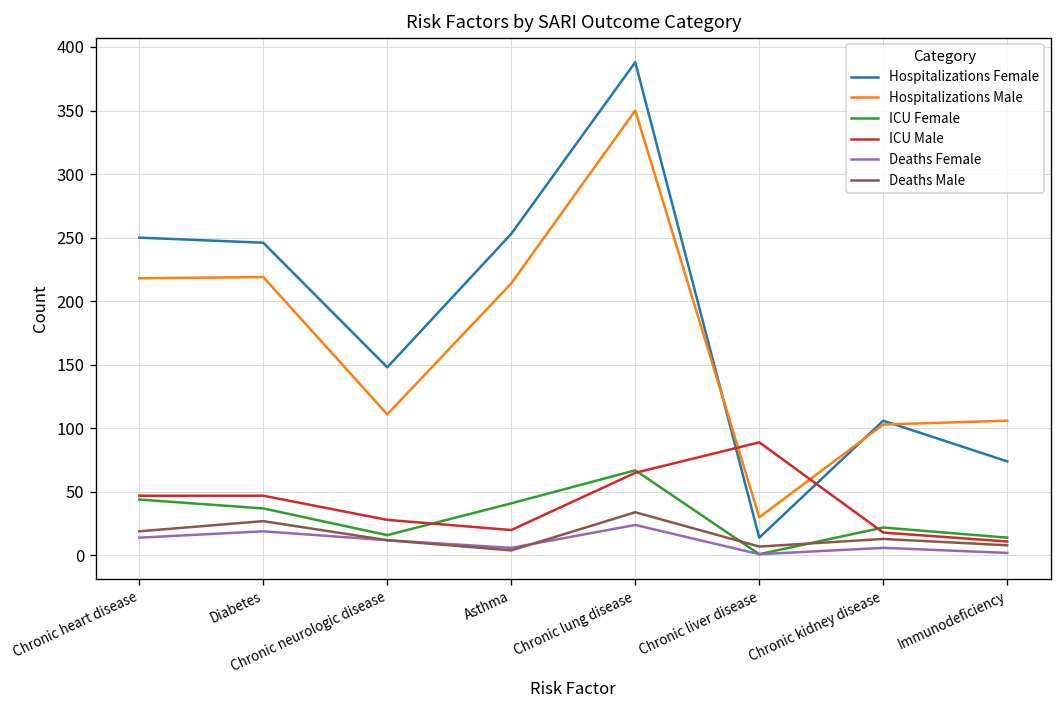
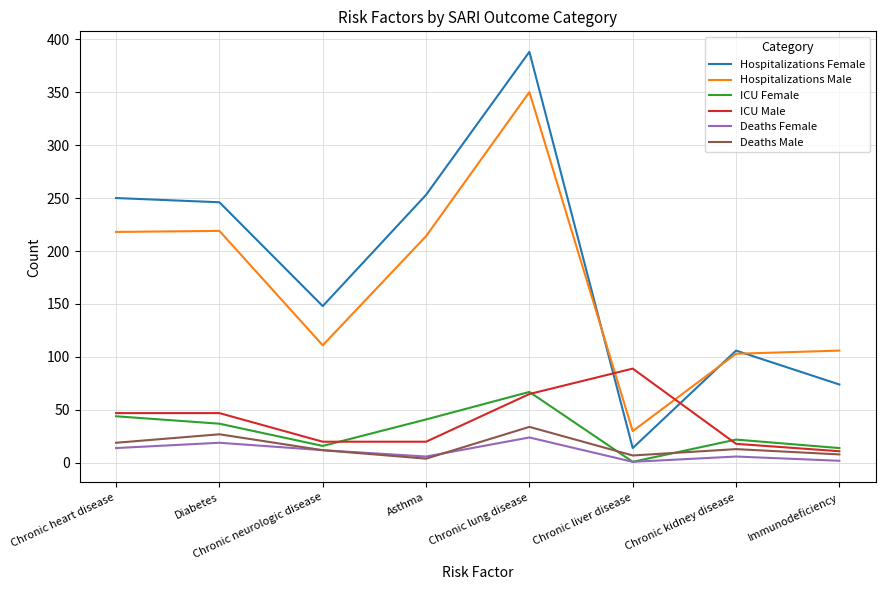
  {
    "Hospitalizations Female": {
      "Chronic heart disease": 250,
      "Diabetes": 246,
      "Chronic neurologic disease": 148,
      "Asthma": 253,
      "Chronic lung disease": 388,
      "Chronic liver disease": 14,
      "Chronic kidney disease": 106,
      "Immunodeficiency": 74
    },
    "Hospitalizations Male": {
      "Chronic heart disease": 218,
      "Diabetes": 219,
      "Chronic neurologic disease": 111,
      "Asthma": 214,
      "Chronic lung disease": 350,
      "Chronic liver disease": 30,
      "Chronic kidney disease": 103,
      "Immunodeficiency": 106
    },
    "ICU Female": {
      "Chronic heart disease": 44,
      "Diabetes": 37,
      "Chronic neurologic disease": 16,
      "Asthma": 41,
      "Chronic kidney disease": 22,
      "Immunodeficiency": 14
    },
    "ICU Male": {
      "Chronic heart disease": 47,
      "Diabetes": 47,
-     "Chronic neurologic disease": 28,
+     "Chronic neurologic disease": 20,
      "Asthma": 20,
      "Chronic liver disease": 89,
      "Chronic kidney disease": 18,
      "Immunodeficiency": 11
    },
    "Deaths Female": {
      "Chronic heart disease": 14,
      "Diabetes": 19,
      "Chronic lung disease": 24,
      "Chronic kidney disease": 6,
      "Immunodeficiency": 2
    },
    "Deaths Male": {
      "Chronic heart disease": 19,
      "Diabetes": 27,
      "Chronic lung disease": 34,
      "Chronic liver disease": 7,
      "Chronic kidney disease": 13,
      "Immunodeficiency": 8
    }
  }
